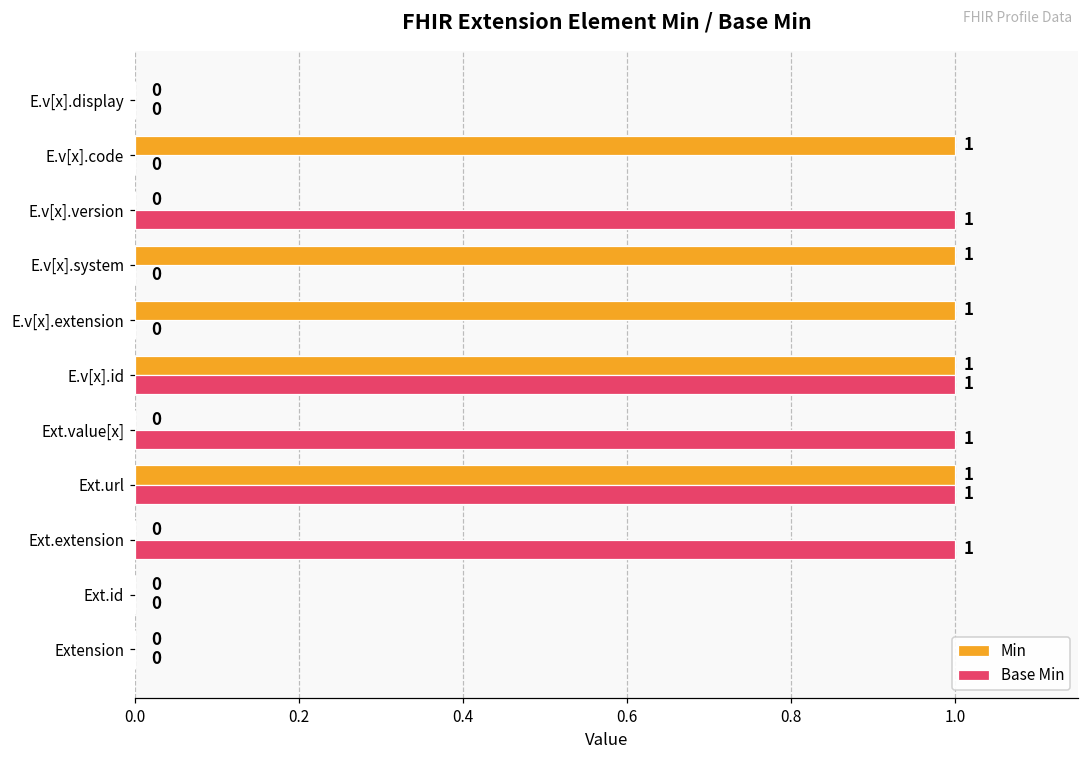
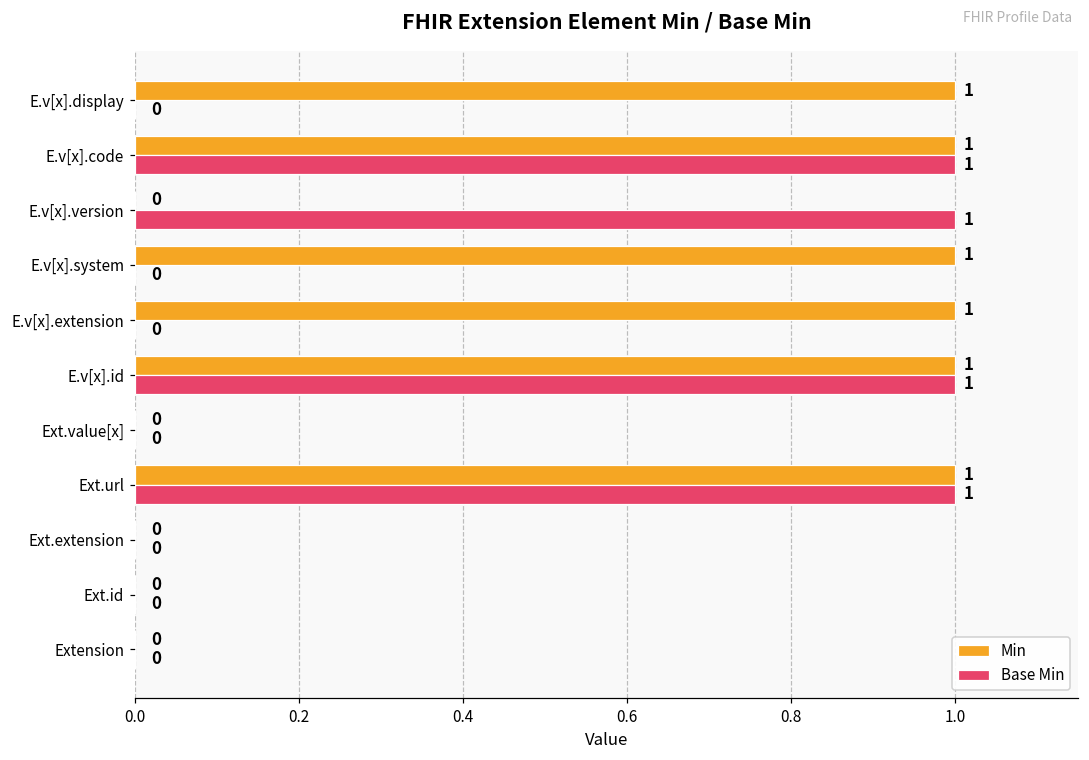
  {
    "Min": {
-     "E.v[x].display": 0,
+     "E.v[x].display": 1,
      "E.v[x].code": 1,
      "E.v[x].version": 0,
      "E.v[x].system": 1,
      "E.v[x].extension": 1,
      "E.v[x].id": 1,
      "Ext.value[x]": 0,
      "Ext.url": 1,
      "Ext.extension": 0,
      "Ext.id": 0,
      "Extension": 0
    },
    "Base Min": {
      "E.v[x].display": 0,
-     "E.v[x].code": 0,
+     "E.v[x].code": 1,
      "E.v[x].version": 1,
      "E.v[x].system": 0,
      "E.v[x].extension": 0,
      "E.v[x].id": 1,
-     "Ext.value[x]": 1,
+     "Ext.value[x]": 0,
      "Ext.url": 1,
-     "Ext.extension": 1,
+     "Ext.extension": 0,
      "Ext.id": 0,
      "Extension": 0
    }
  }
